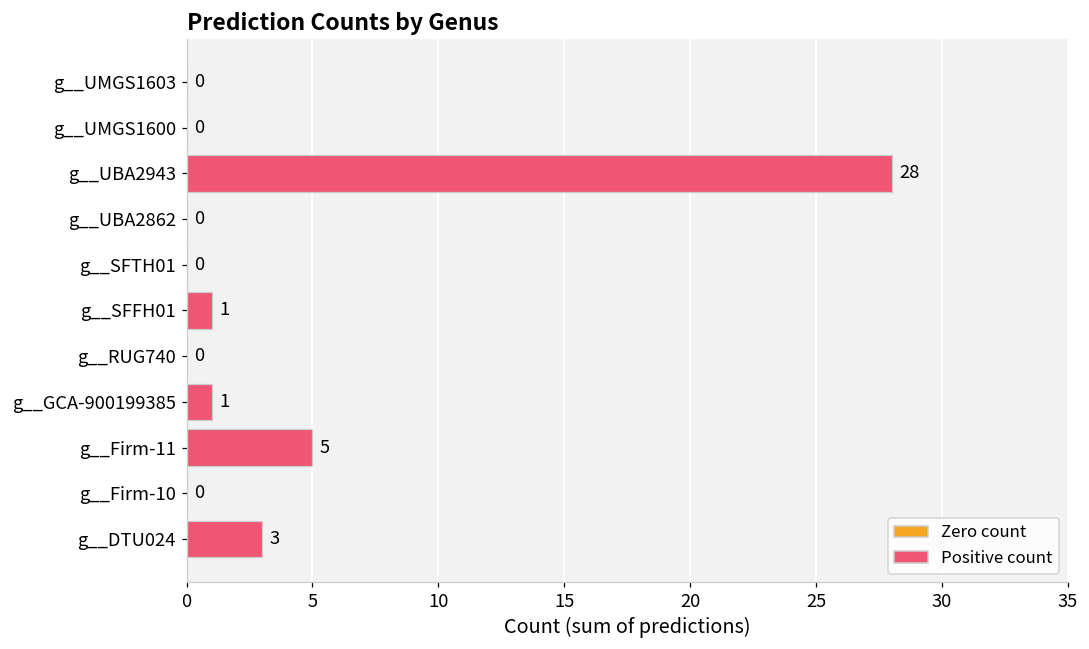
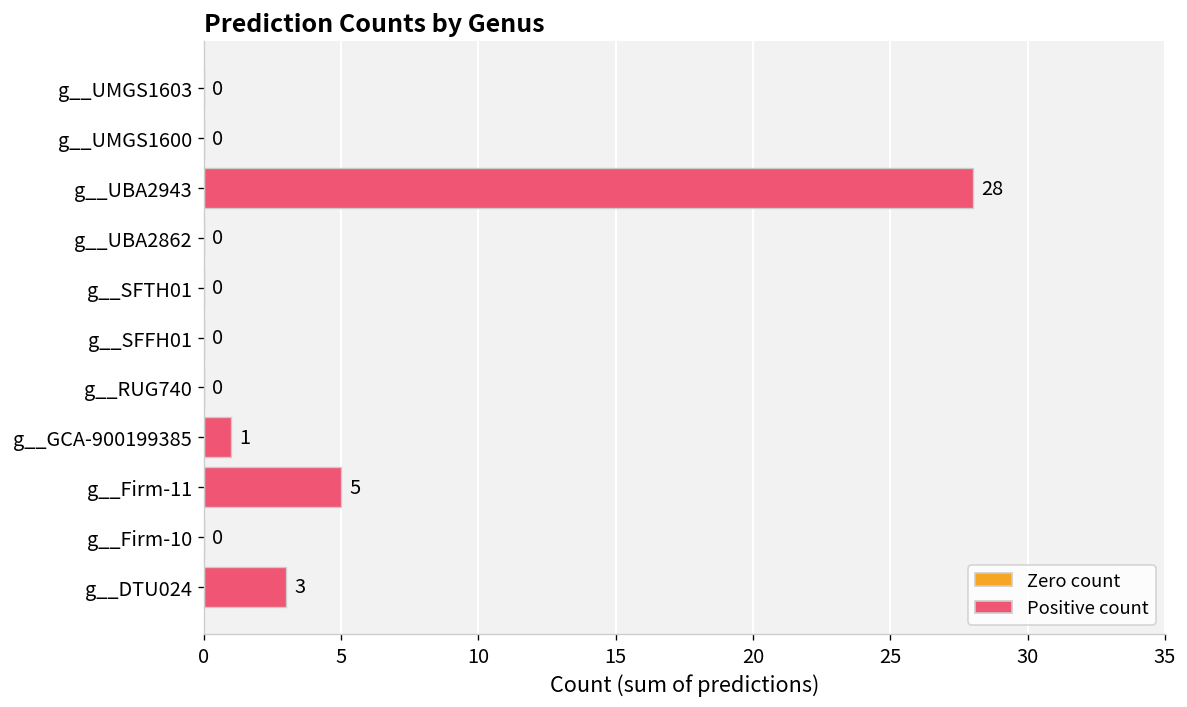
  {
    "g__UMGS1603": 0,
    "g__UMGS1600": 0,
    "g__UBA2943": 28,
    "g__UBA2862": 0,
    "g__SFTH01": 0,
-   "g__SFFH01": 1,
+   "g__SFFH01": 0,
    "g__RUG740": 0,
    "g__GCA-900199385": 1,
    "g__Firm-11": 5,
    "g__Firm-10": 0,
    "g__DTU024": 3
  }
